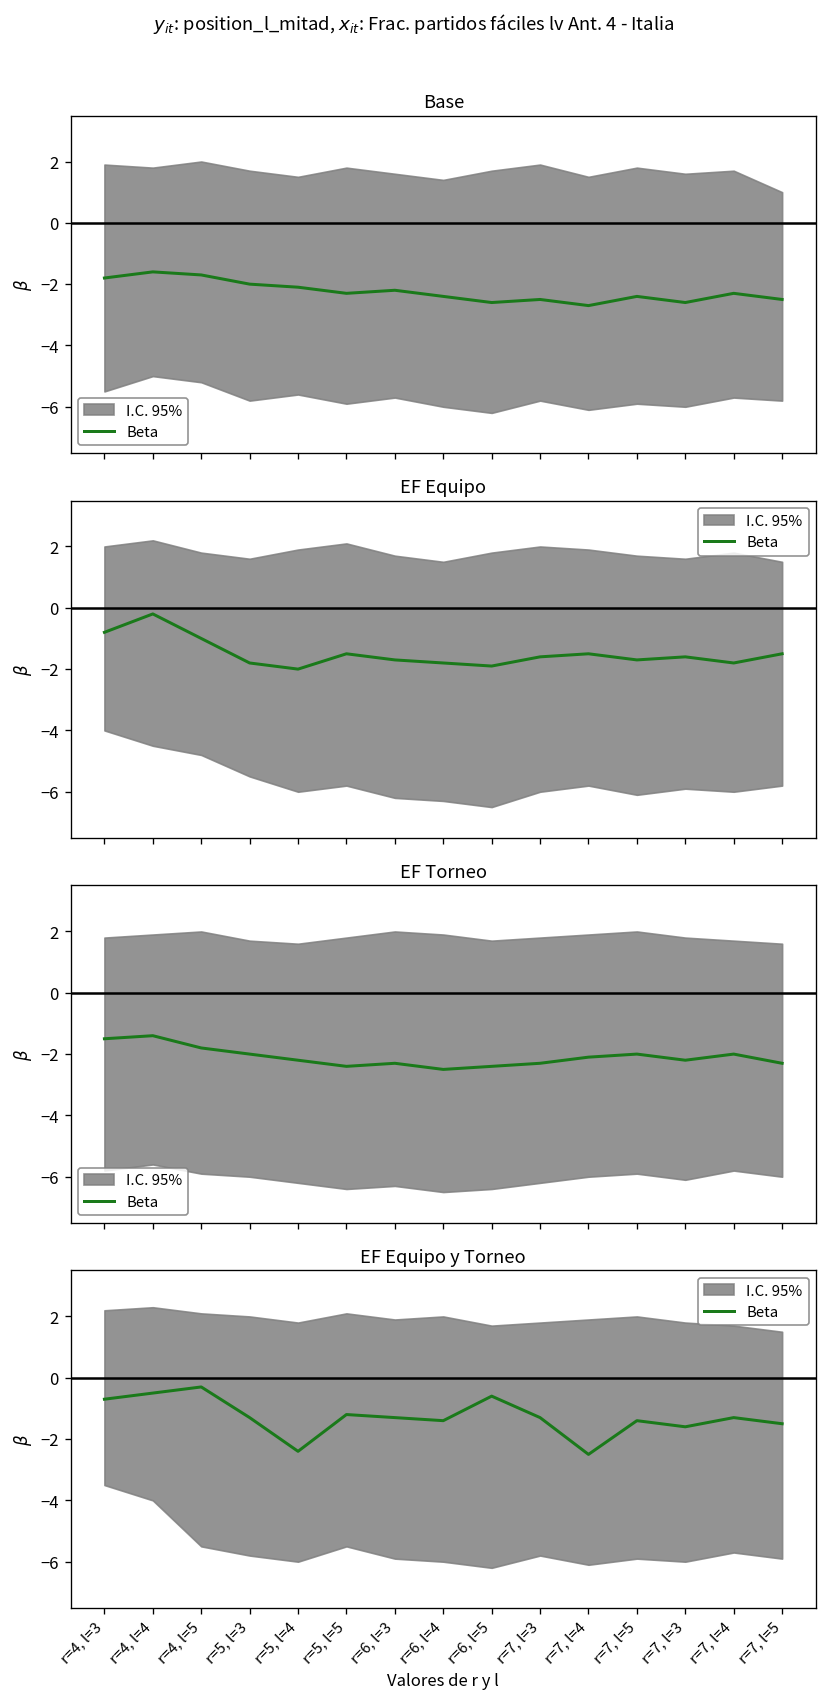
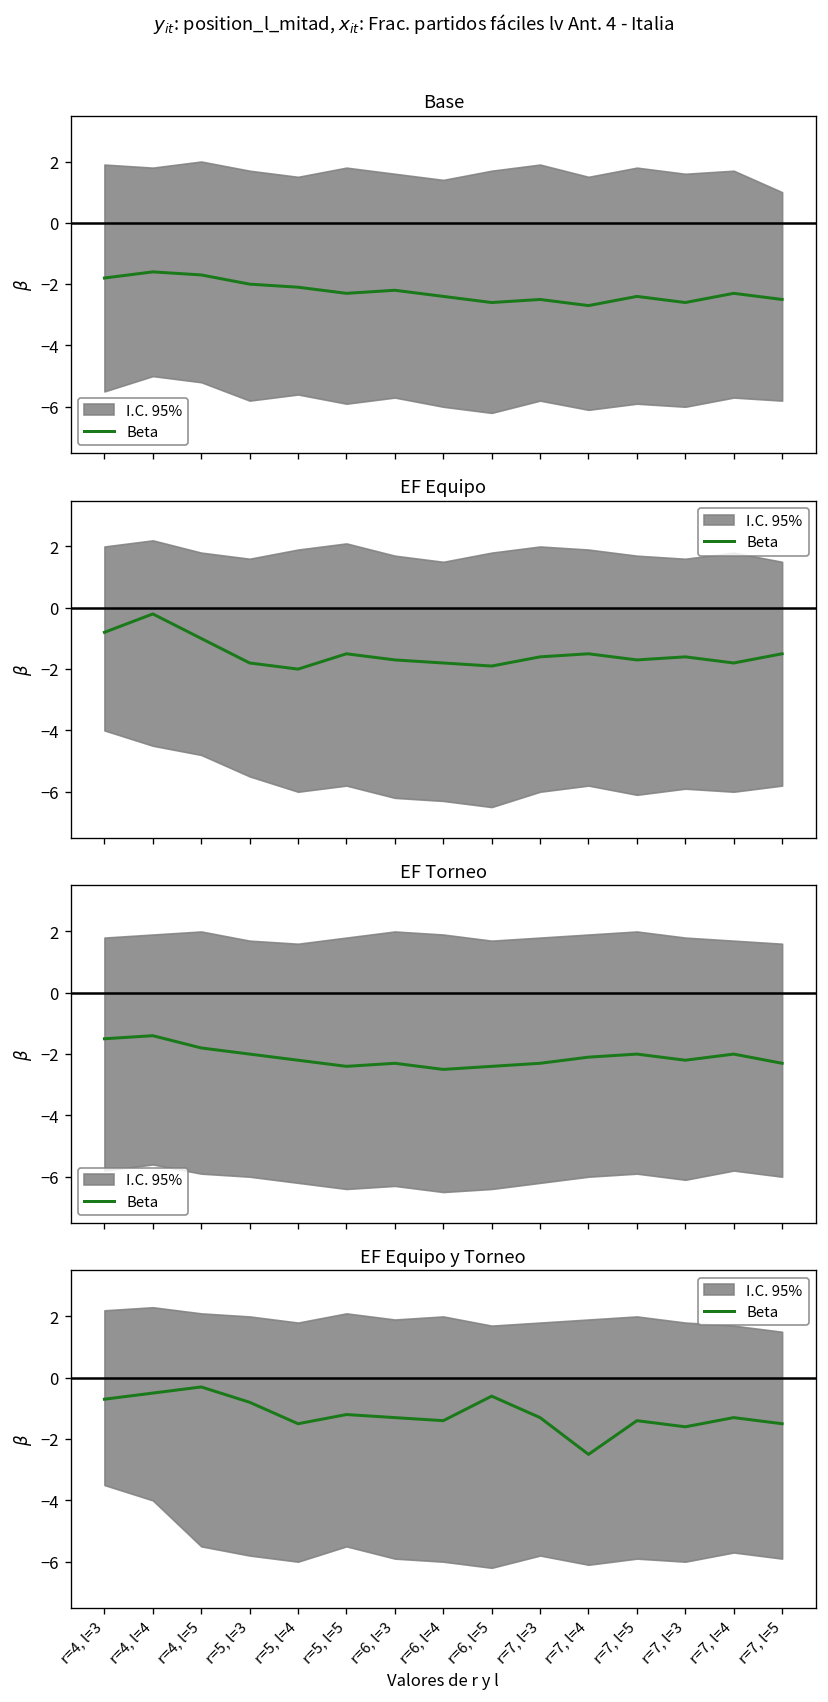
  {
    "EF Equipo y Torneo": {
      "Beta": {
        "r=4, l=3": -0.7,
        "r=4, l=4": -0.5,
        "r=4, l=5": -0.3,
-       "r=5, l=3": -1.3,
-       "r=5, l=4": -2.4,
+       "r=5, l=3": -0.8,
+       "r=5, l=4": -1.5,
        "r=5, l=5": -1.2,
        "r=6, l=3": -1.3,
        "r=6, l=4": -1.4,
        "r=6, l=5": -0.6
      }
    }
  }
